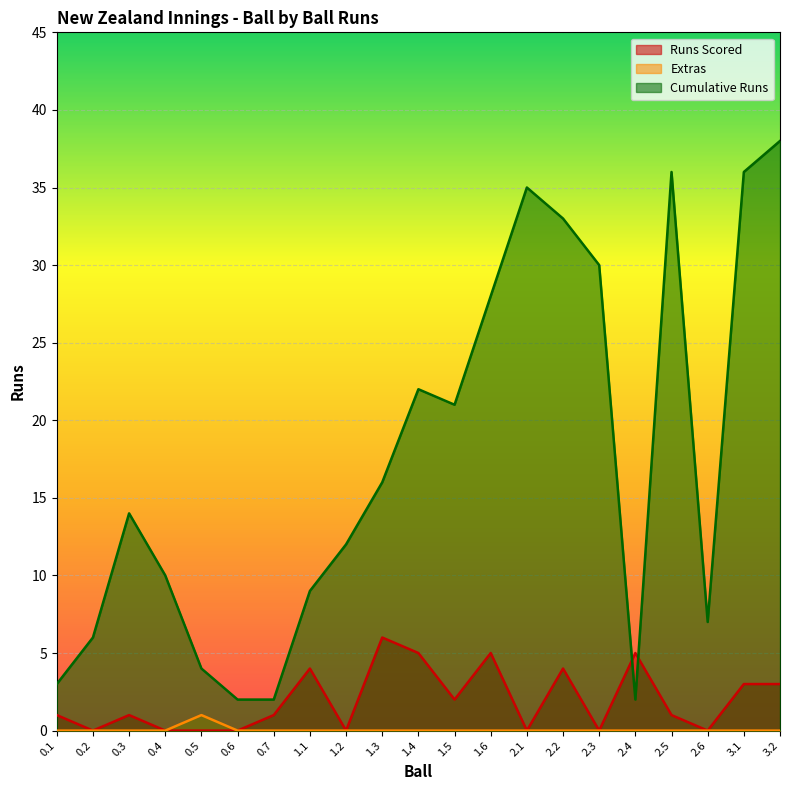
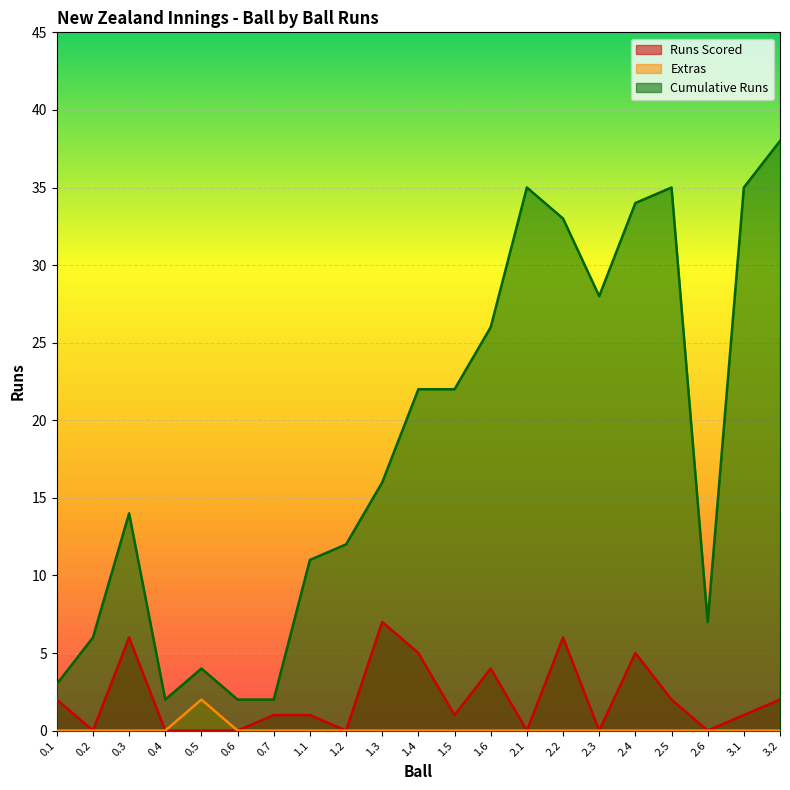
  {
    "Runs Scored": {
-     "0.1": 1,
-     "0.3": 1,
+     "0.1": 2,
+     "0.3": 6,
      "0.5": 0,
      "0.7": 1,
-     "1.1": 4,
-     "1.3": 6,
+     "1.1": 1,
+     "1.3": 7,
      "1.4": 5,
-     "1.5": 2,
-     "1.6": 5,
-     "2.2": 4,
+     "1.5": 1,
+     "1.6": 4,
+     "2.2": 6,
      "2.4": 5,
-     "2.5": 1,
-     "3.1": 3,
-     "3.2": 3
+     "2.5": 2,
+     "3.1": 1,
+     "3.2": 2
    },
    "Extras": {
      "0.1": 0,
      "0.3": 0,
-     "0.5": 1,
+     "0.5": 2,
      "0.7": 0,
      "1.1": 0,
      "1.3": 0,
      "1.4": 0,
      "1.5": 0,
      "1.6": 0,
      "2.2": 0,
      "2.4": 0,
      "2.5": 0,
      "3.1": 0,
      "3.2": 0
    },
    "Cumulative Runs": {
      "0.1": 3,
      "0.2": 6,
      "0.3": 14,
-     "0.4": 10,
+     "0.4": 2,
      "0.5": 4,
      "0.6": 2,
      "0.7": 2,
-     "1.1": 9,
+     "1.1": 11,
      "1.2": 12,
      "1.3": 16,
      "1.4": 22,
-     "1.5": 21,
-     "1.6": 28,
+     "1.5": 22,
+     "1.6": 26,
      "2.1": 35,
      "2.2": 33,
-     "2.3": 30,
-     "2.4": 2,
-     "2.5": 36,
+     "2.3": 28,
+     "2.4": 34,
+     "2.5": 35,
      "2.6": 7,
-     "3.1": 36,
+     "3.1": 35,
      "3.2": 38
    }
  }
